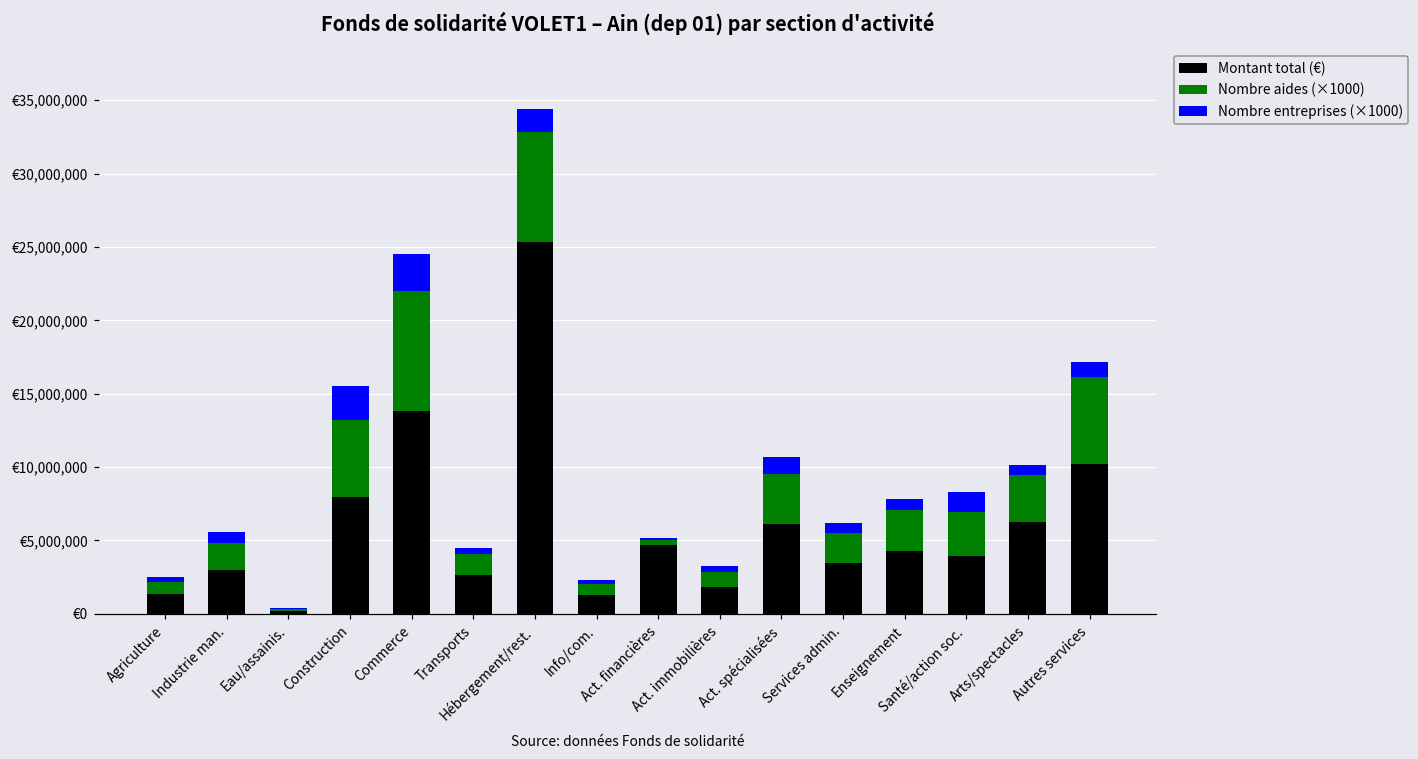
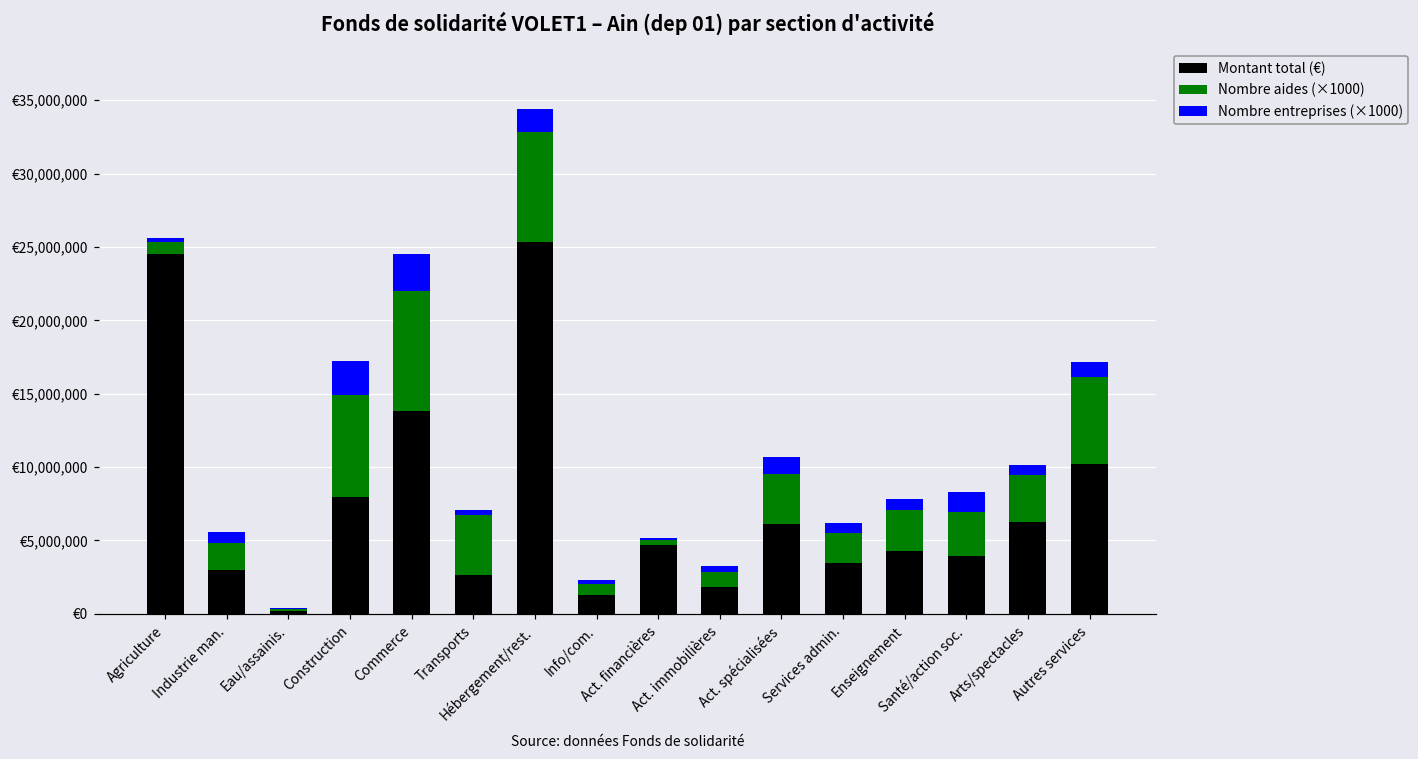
  {
    "Montant total (€)": {
-     "Agriculture": "€1,400,000",
+     "Agriculture": "€24,500,000",
      "Industrie man.": "€3,000,000",
      "Eau/assainis.": "€200,000",
      "Construction": "€8,000,000",
      "Commerce": "€13,900,000",
      "Transports": "€2,600,000",
      "Hébergement/rest.": "€25,300,000",
      "Info/com.": "€1,300,000",
      "Act. financières": "€4,700,000",
      "Act. immobilières": "€1,800,000",
      "Act. spécialisées": "€6,100,000",
      "Services admin.": "€3,500,000",
      "Enseignement": "€4,300,000",
      "Santé/action soc.": "€3,900,000",
      "Arts/spectacles": "€6,200,000",
      "Autres services": "€10,200,000"
    },
    "Nombre aides (×1000)": {
      "Agriculture": "€800,000",
      "Industrie man.": "€1,900,000",
-     "Construction": "€5,300,000",
+     "Construction": "€7,000,000",
      "Commerce": "€8,100,000",
-     "Transports": "€1,500,000",
+     "Transports": "€4,100,000",
      "Hébergement/rest.": "€7,500,000",
      "Info/com.": "€800,000",
      "Act. financières": "€300,000",
      "Act. immobilières": "€1,100,000",
      "Act. spécialisées": "€3,400,000",
      "Services admin.": "€2,000,000",
      "Enseignement": "€2,800,000",
      "Santé/action soc.": "€3,000,000",
      "Arts/spectacles": "€3,200,000",
      "Autres services": "€6,000,000"
    },
    "Nombre entreprises (×1000)": {
      "Agriculture": "€300,000",
      "Industrie man.": "€700,000",
      "Construction": "€2,300,000",
      "Commerce": "€2,500,000",
      "Transports": "€400,000",
      "Hébergement/rest.": "€1,600,000",
      "Info/com.": "€200,000",
      "Act. immobilières": "€400,000",
      "Act. spécialisées": "€1,200,000",
      "Services admin.": "€700,000",
      "Enseignement": "€800,000",
      "Santé/action soc.": "€1,400,000",
      "Arts/spectacles": "€700,000",
      "Autres services": "€1,000,000"
    }
  }
